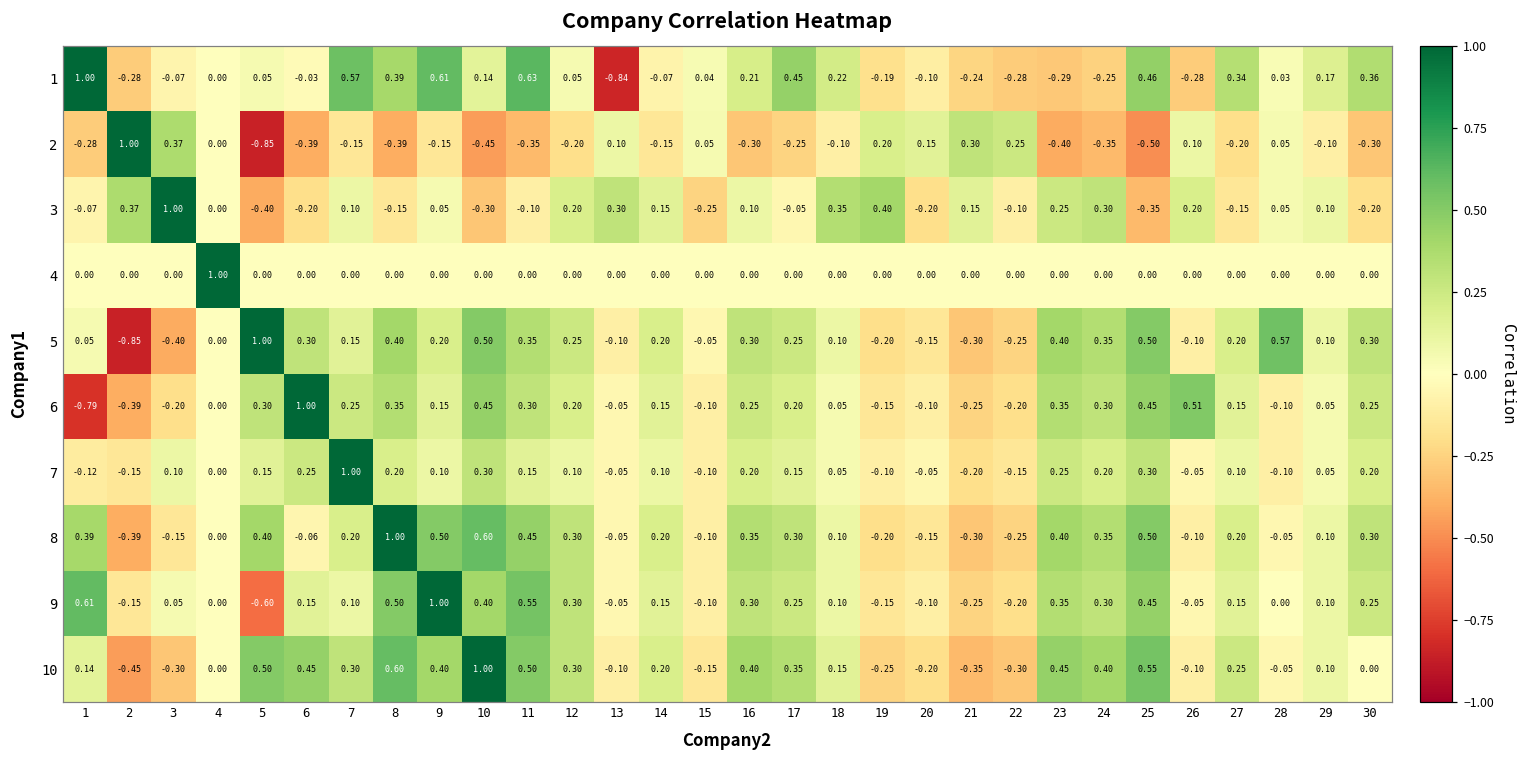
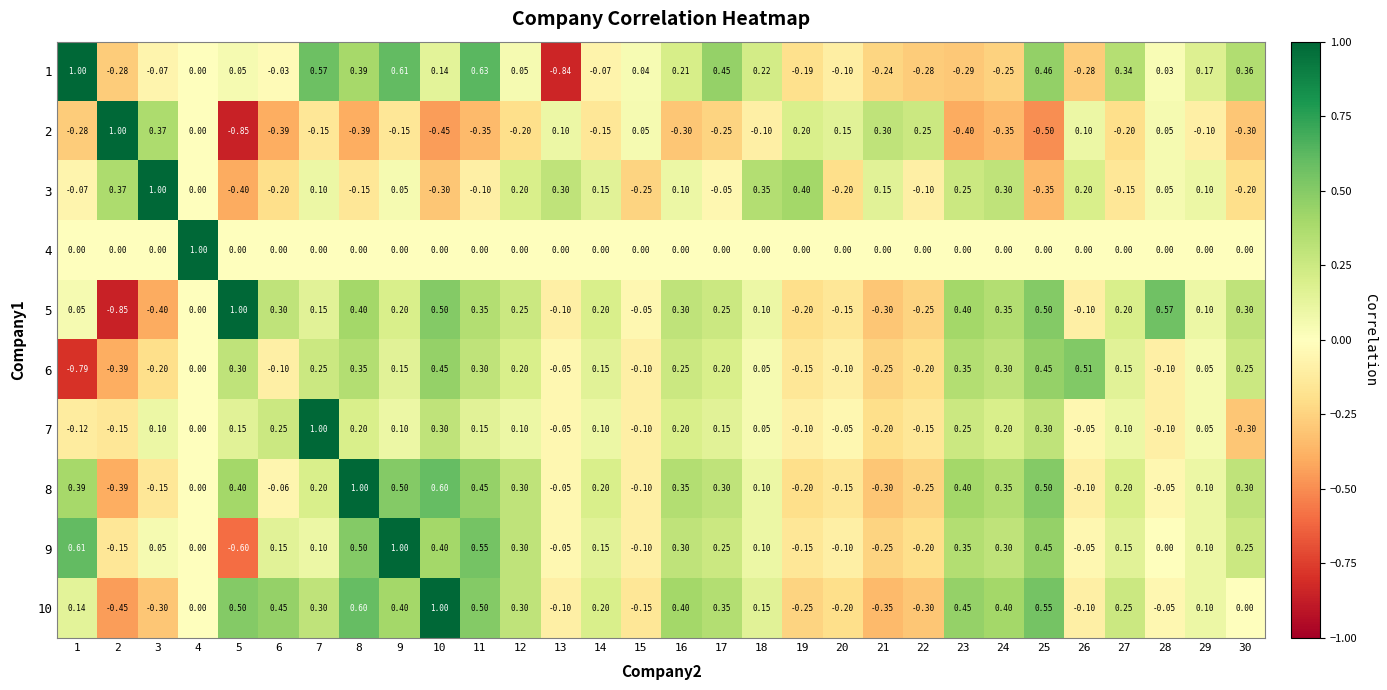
  {
    "6": {
      "1": -0.79,
      "2": -0.39,
      "3": -0.20,
      "4": 0.00,
      "5": 0.30,
-     "6": 1.00,
+     "6": -0.10,
      "7": 0.25,
      "8": 0.35,
      "9": 0.15,
      "10": 0.45,
      "11": 0.30,
      "12": 0.20,
      "13": -0.05,
      "14": 0.15,
      "15": -0.10,
      "16": 0.25,
      "17": 0.20,
      "18": 0.05,
      "19": -0.15,
      "20": -0.10,
      "21": -0.25,
      "22": -0.20,
      "23": 0.35,
      "24": 0.30,
      "25": 0.45,
      "26": 0.51,
      "27": 0.15,
      "28": -0.10,
      "29": 0.05,
      "30": 0.25
    },
    "7": {
      "1": -0.12,
      "2": -0.15,
      "3": 0.10,
      "4": 0.00,
      "5": 0.15,
      "6": 0.25,
      "7": 1.00,
      "8": 0.20,
      "9": 0.10,
      "10": 0.30,
      "11": 0.15,
      "12": 0.10,
      "13": -0.05,
      "14": 0.10,
      "15": -0.10,
      "16": 0.20,
      "17": 0.15,
      "18": 0.05,
      "19": -0.10,
      "20": -0.05,
      "21": -0.20,
      "22": -0.15,
      "23": 0.25,
      "24": 0.20,
      "25": 0.30,
      "26": -0.05,
      "27": 0.10,
      "28": -0.10,
      "29": 0.05,
-     "30": 0.20
+     "30": -0.30
    }
  }
